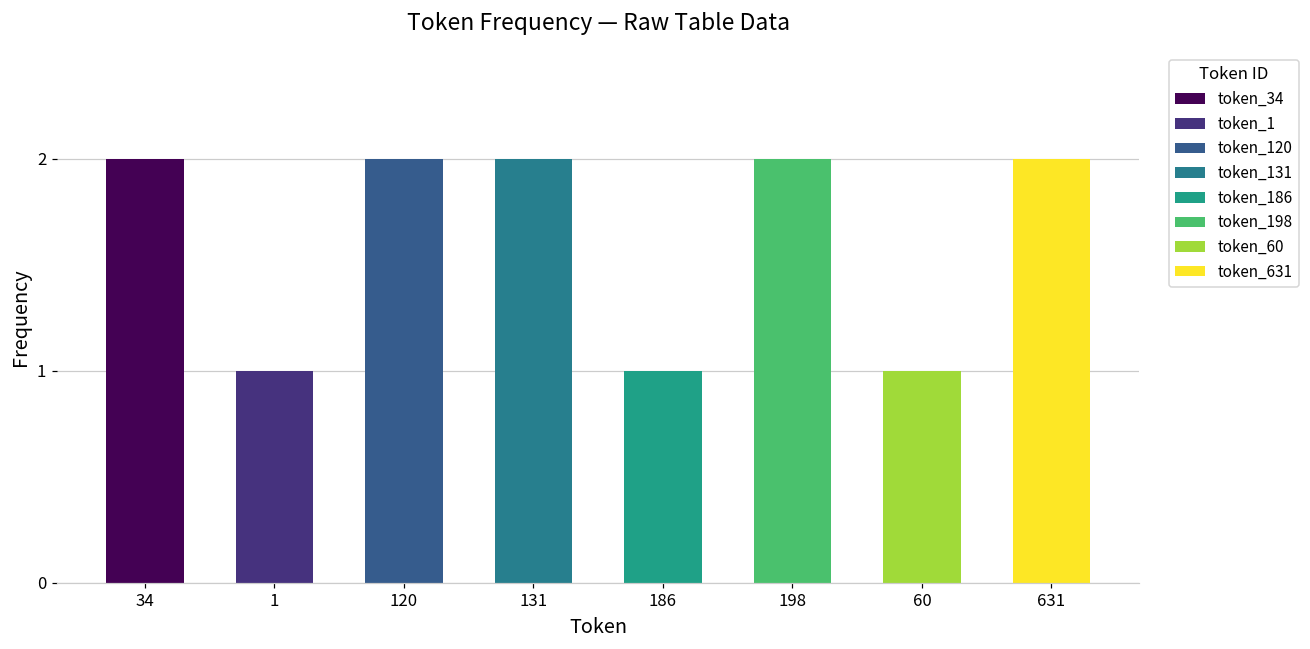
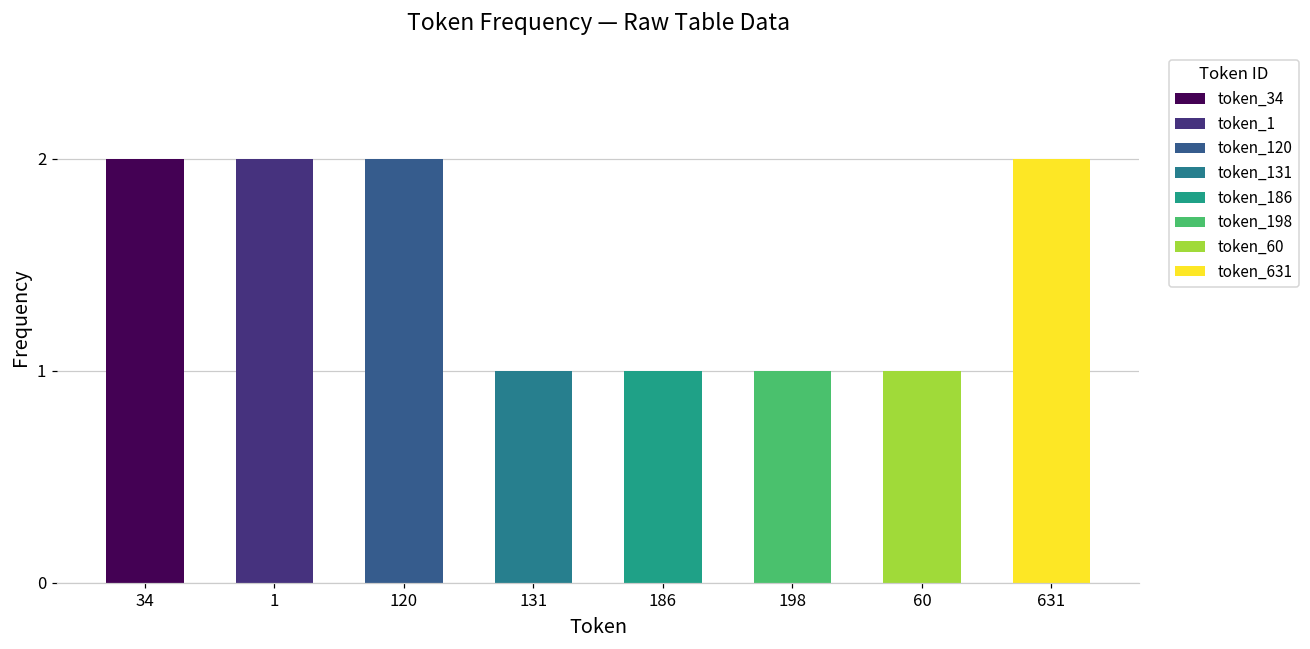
  {
    "34": 2,
-   "1": 1,
+   "1": 2,
    "120": 2,
-   "131": 2,
+   "131": 1,
    "186": 1,
-   "198": 2,
+   "198": 1,
    "60": 1,
    "631": 2
  }
